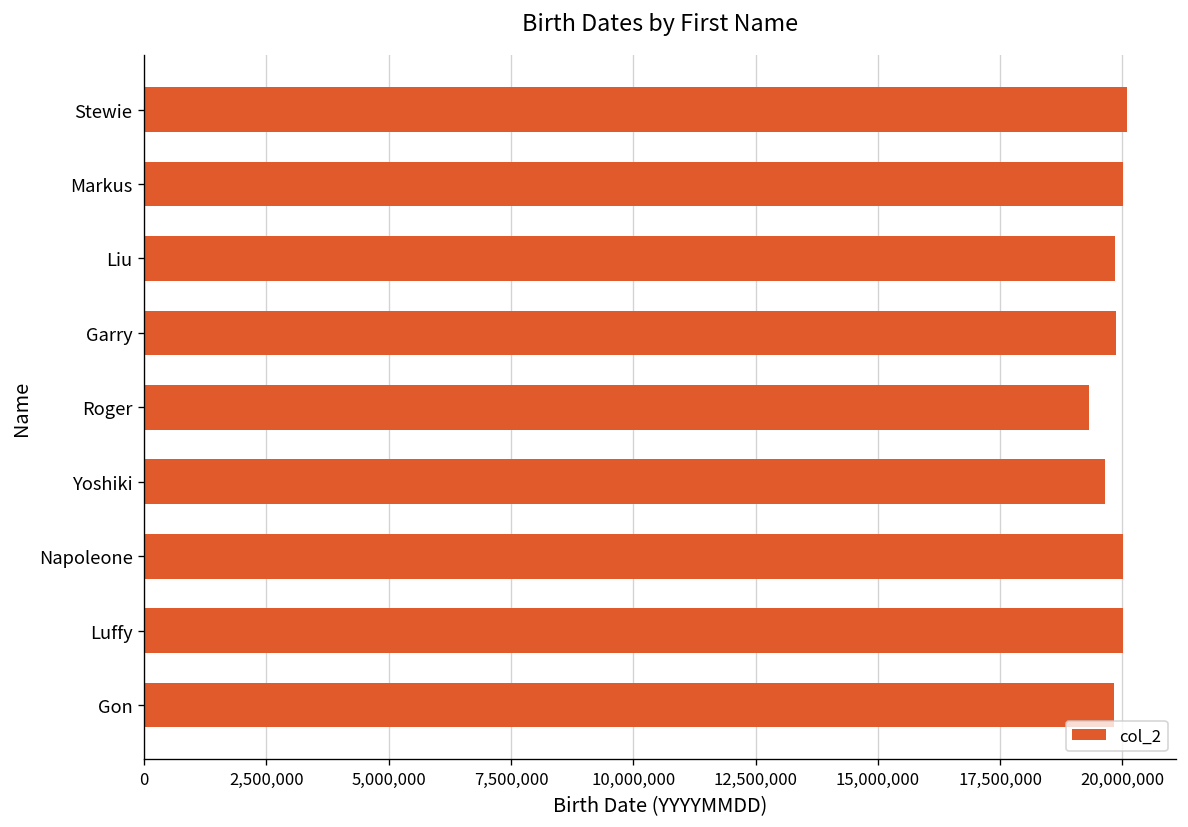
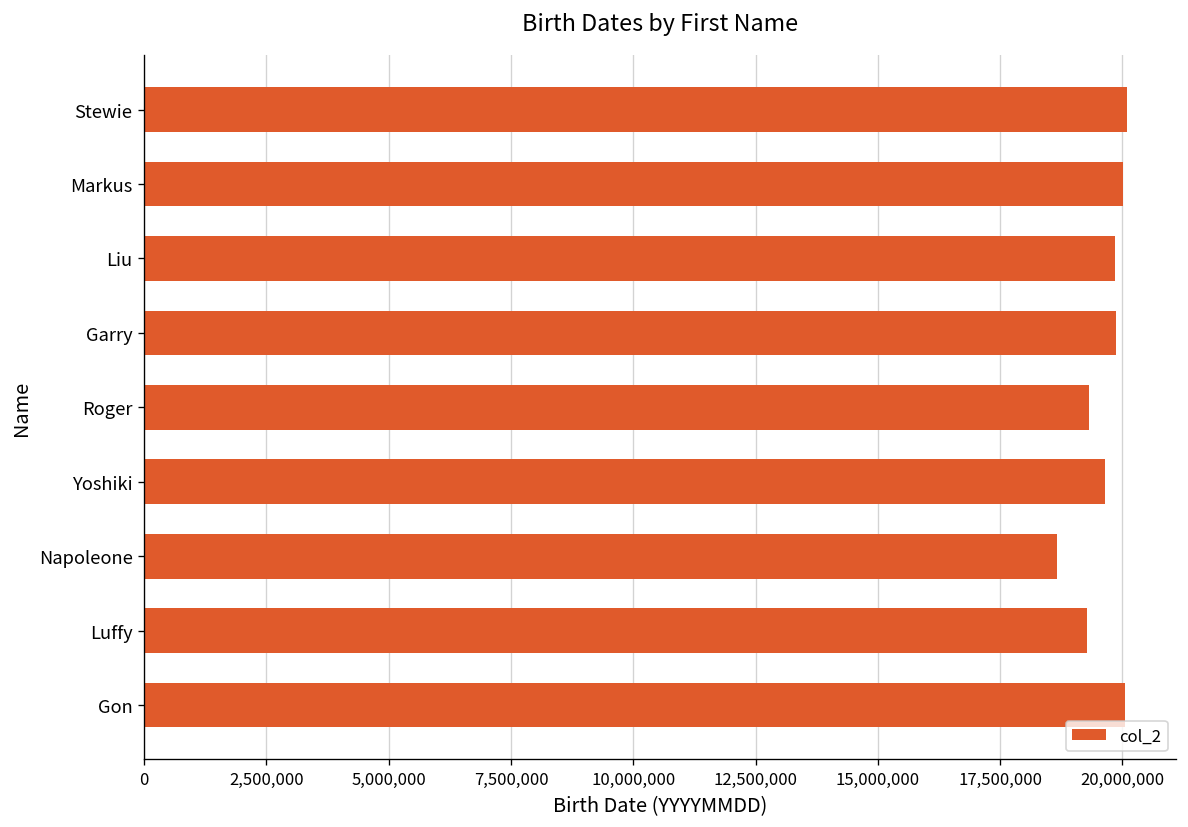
  {
    "Stewie": "20,100,000",
    "Markus": "20,000,000",
    "Liu": "19,900,000",
    "Garry": "19,900,000",
    "Roger": "19,300,000",
    "Yoshiki": "19,700,000",
-   "Napoleone": "20,000,000",
-   "Luffy": "20,000,000",
-   "Gon": "19,800,000"
+   "Napoleone": "18,700,000",
+   "Luffy": "19,300,000",
+   "Gon": "20,100,000"
  }
